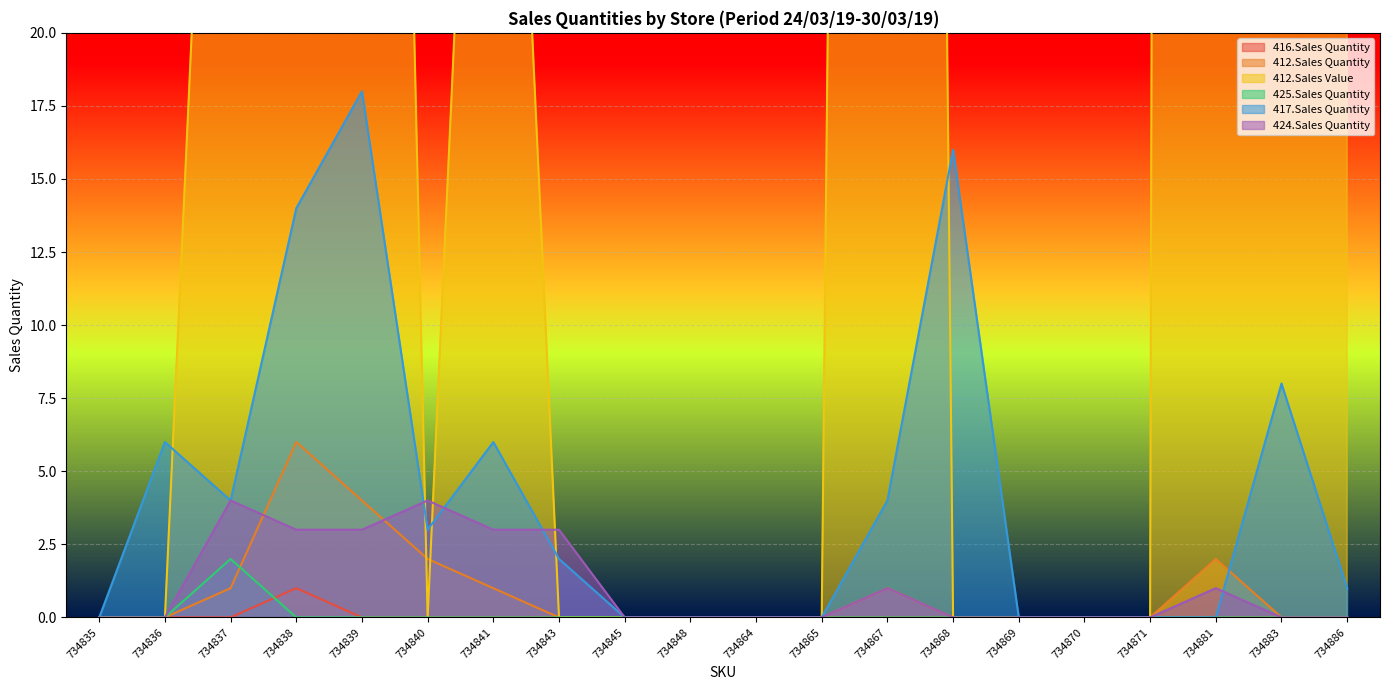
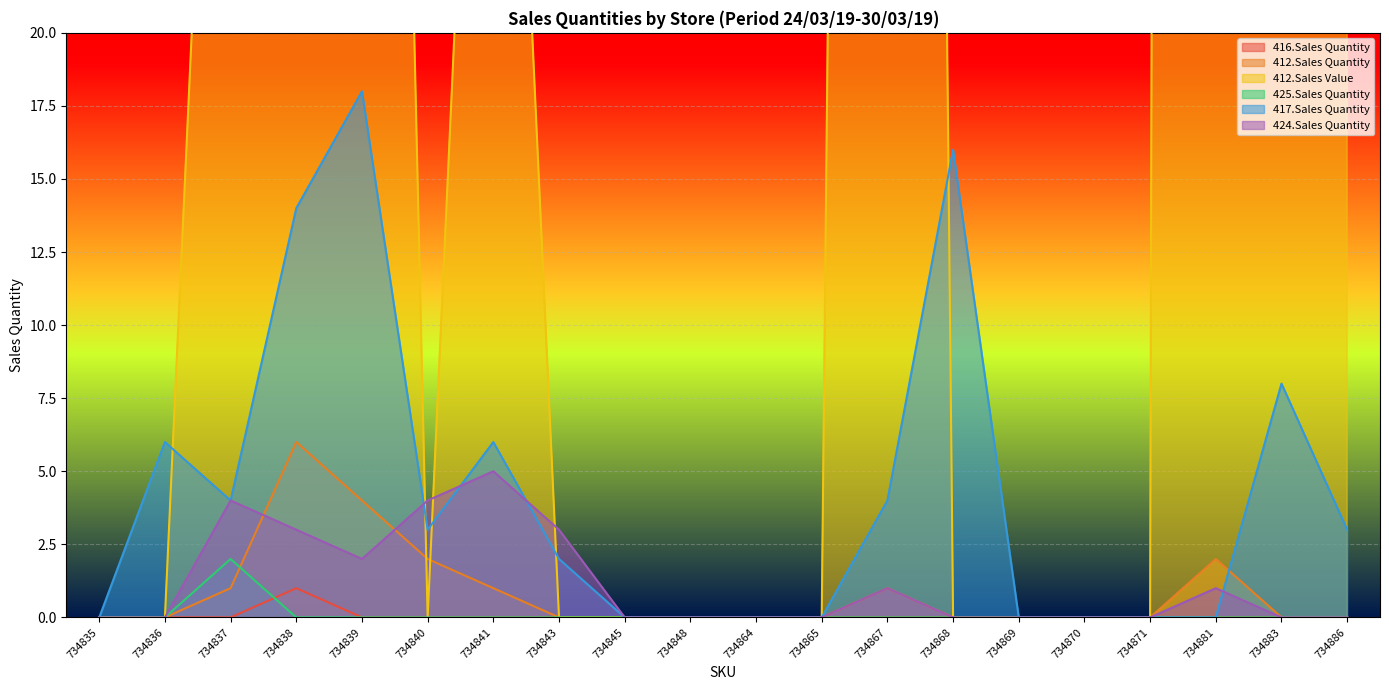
  {
    "425.Sales Quantity": {
      "734837": 2,
      "734838": 0
    },
    "417.Sales Quantity": {
      "734836": 6,
      "734838": 14,
      "734839": 18,
      "734840": 3,
      "734841": 6,
      "734843": 2,
      "734867": 4,
      "734868": 16,
      "734883": 8,
-     "734886": 1
+     "734886": 3
    },
    "424.Sales Quantity": {
      "734838": 3,
-     "734839": 3,
+     "734839": 2,
      "734840": 4,
-     "734841": 3,
+     "734841": 5,
      "734843": 3,
      "734881": 1
    }
  }
